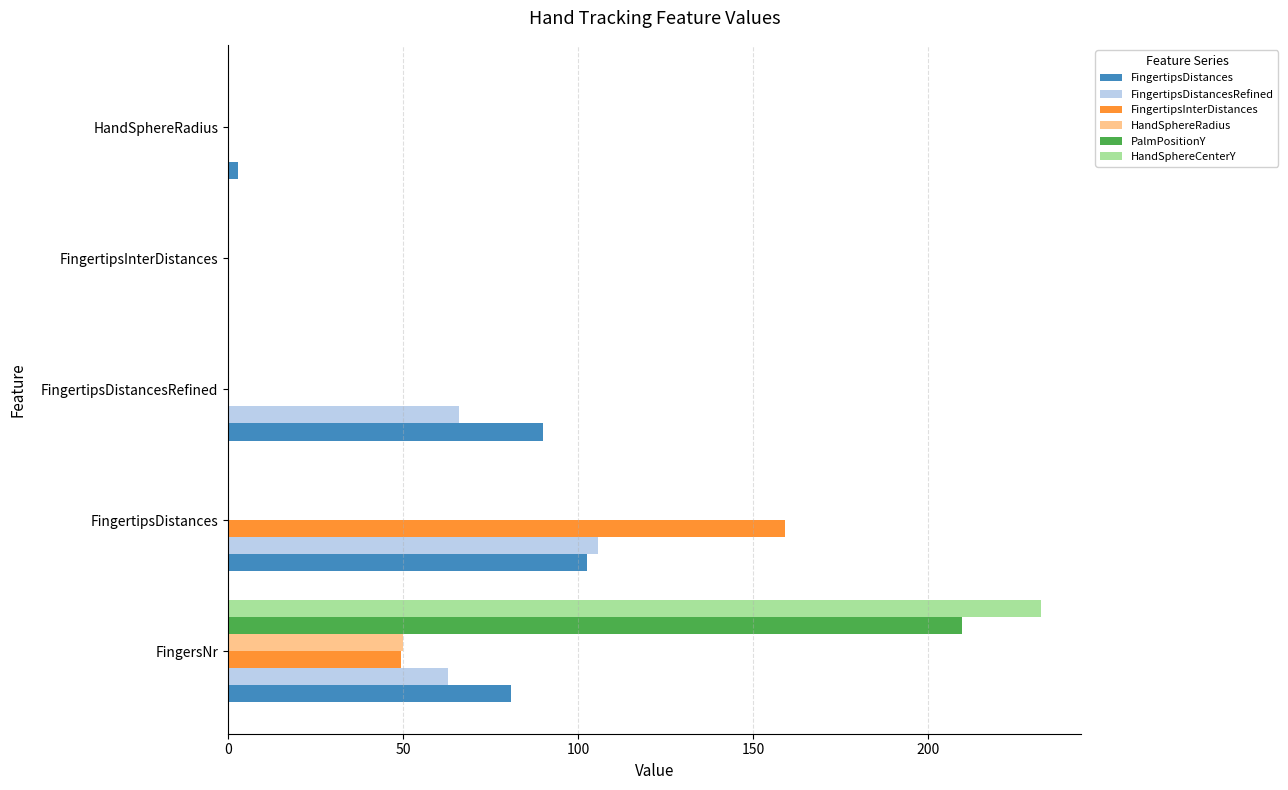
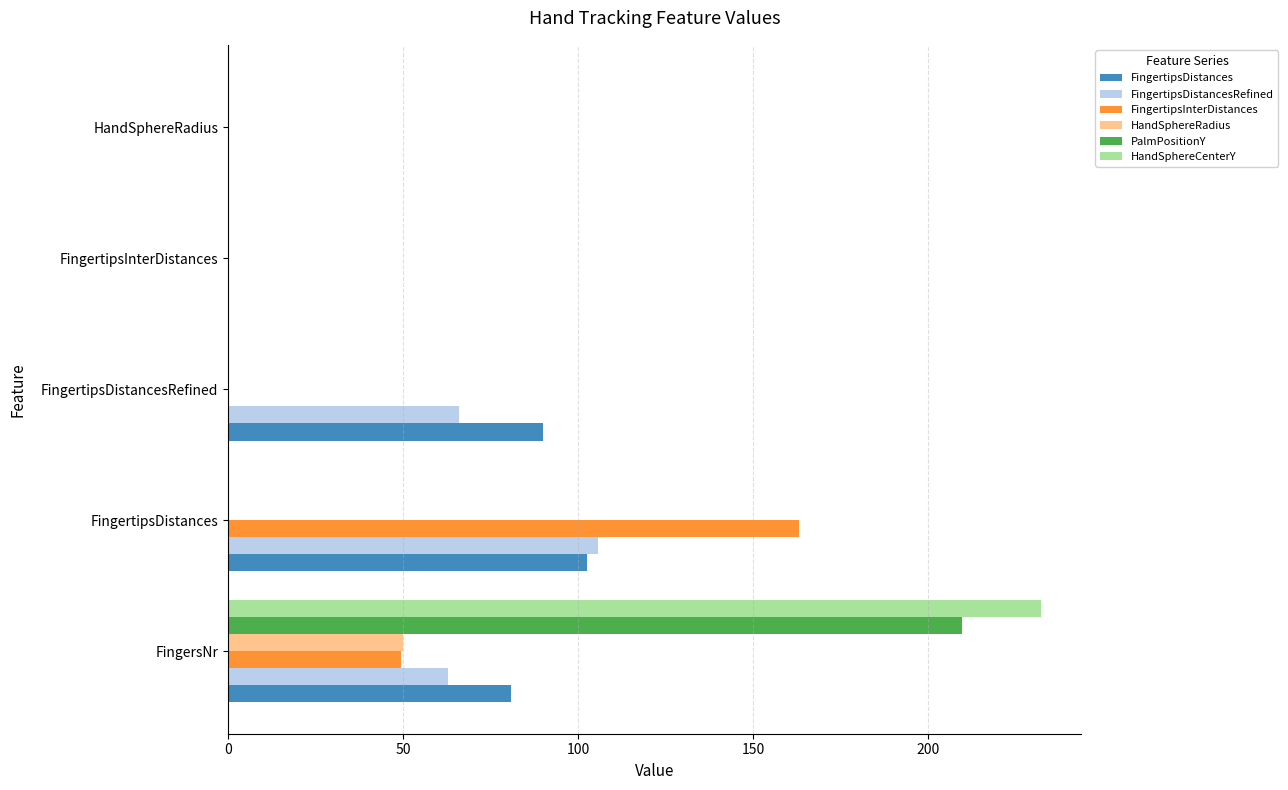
  {
    "FingertipsDistances": {
-     "HandSphereRadius": 3,
+     "HandSphereRadius": 0,
      "FingertipsInterDistances": 0,
      "FingertipsDistancesRefined": 90,
      "FingertipsDistances": 102,
      "FingersNr": 81
    },
    "FingertipsDistancesRefined": {
      "HandSphereRadius": 0,
      "FingertipsInterDistances": 0,
      "FingertipsDistancesRefined": 66,
      "FingertipsDistances": 106,
      "FingersNr": 63
    },
    "FingertipsInterDistances": {
      "HandSphereRadius": 0,
      "FingertipsInterDistances": 0,
      "FingertipsDistancesRefined": 0,
-     "FingertipsDistances": 159,
+     "FingertipsDistances": 163,
      "FingersNr": 50
    },
    "HandSphereRadius": {
      "HandSphereRadius": 0,
      "FingertipsInterDistances": 0,
      "FingertipsDistancesRefined": 0,
      "FingertipsDistances": 0,
      "FingersNr": 50
    },
    "PalmPositionY": {
      "HandSphereRadius": 0,
      "FingertipsInterDistances": 0,
      "FingertipsDistancesRefined": 0,
      "FingertipsDistances": 0,
      "FingersNr": 210
    },
    "HandSphereCenterY": {
      "HandSphereRadius": 0,
      "FingertipsInterDistances": 0,
      "FingertipsDistancesRefined": 0,
      "FingertipsDistances": 0,
      "FingersNr": 232
    }
  }
